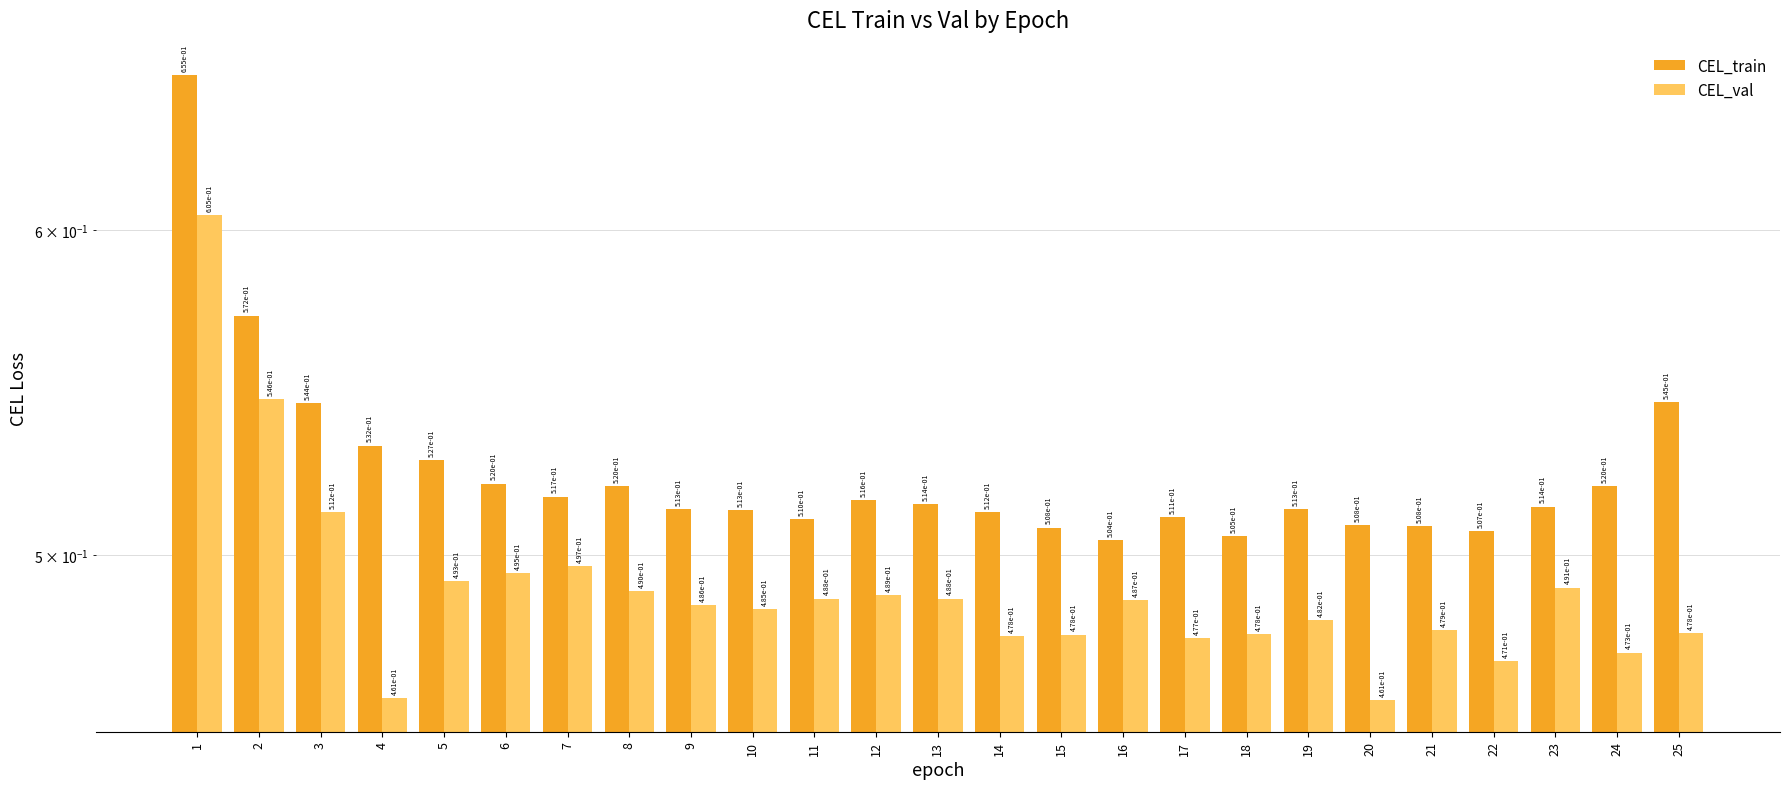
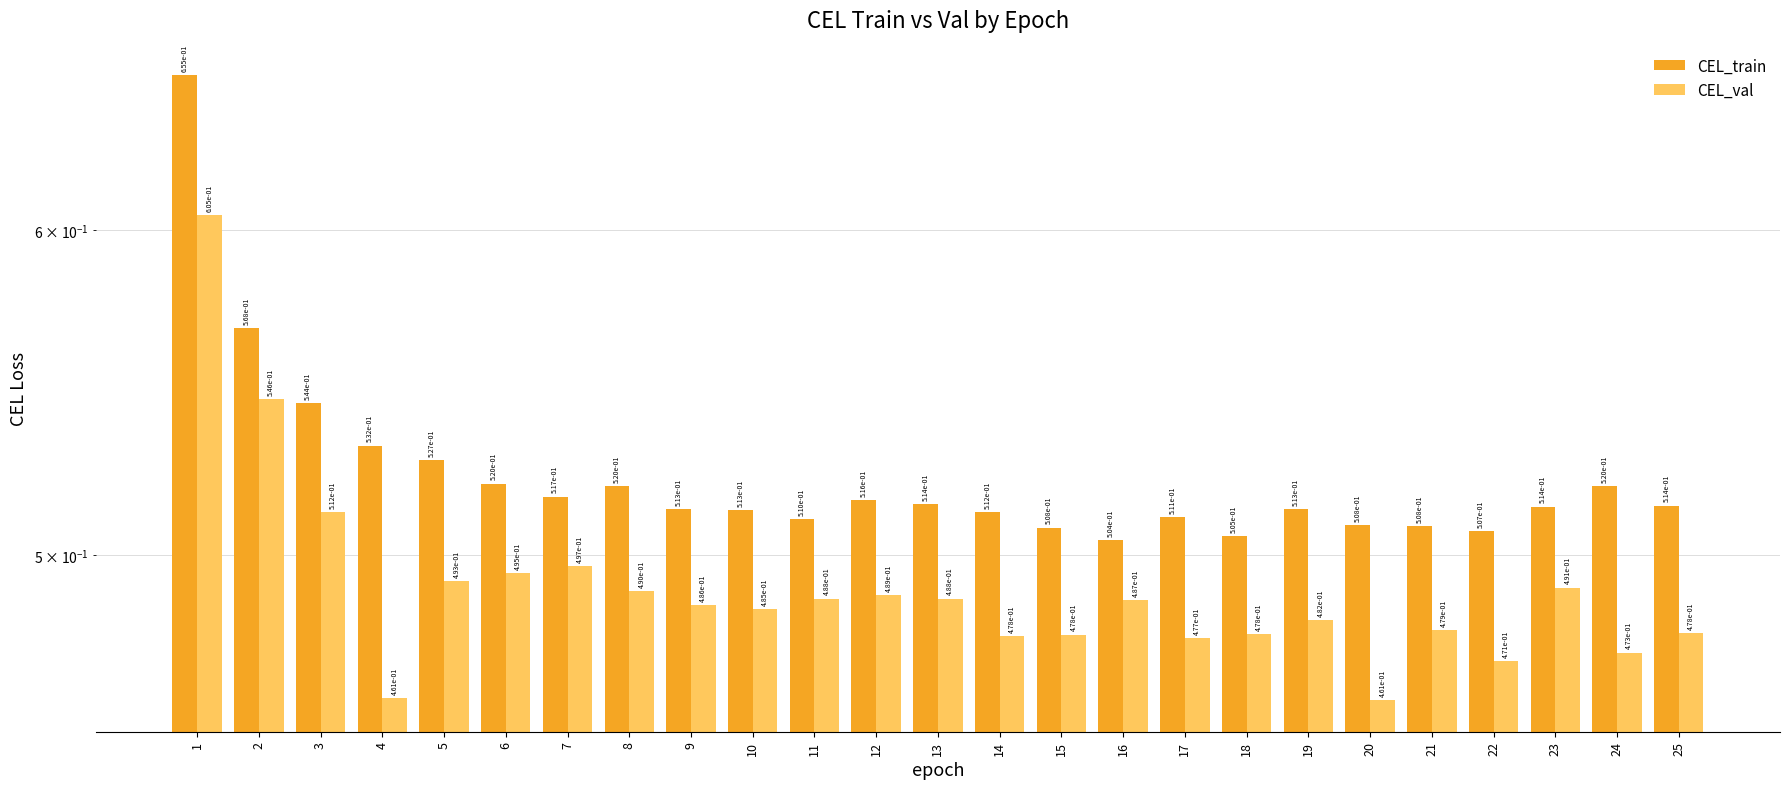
  {
    "CEL_train": {
      "1": "6.55e-01",
-     "2": "5.72e-01",
+     "2": "5.68e-01",
      "3": "5.44e-01",
      "4": "5.32e-01",
      "5": "5.27e-01",
      "6": "5.20e-01",
      "7": "5.17e-01",
      "8": "5.20e-01",
      "9": "5.13e-01",
      "10": "5.13e-01",
      "11": "5.10e-01",
      "12": "5.16e-01",
      "13": "5.14e-01",
      "14": "5.12e-01",
      "15": "5.08e-01",
      "16": "5.04e-01",
      "17": "5.11e-01",
      "18": "5.05e-01",
      "19": "5.13e-01",
      "20": "5.08e-01",
      "21": "5.08e-01",
      "22": "5.07e-01",
      "23": "5.14e-01",
      "24": "5.20e-01",
-     "25": "5.45e-01"
+     "25": "5.14e-01"
    },
    "CEL_val": {
      "1": "6.05e-01",
      "2": "5.46e-01",
      "3": "5.12e-01",
      "4": "4.61e-01",
      "5": "4.93e-01",
      "6": "4.95e-01",
      "7": "4.97e-01",
      "8": "4.90e-01",
      "9": "4.86e-01",
      "10": "4.85e-01",
      "11": "4.88e-01",
      "12": "4.89e-01",
      "13": "4.88e-01",
      "14": "4.78e-01",
      "15": "4.78e-01",
      "16": "4.87e-01",
      "17": "4.77e-01",
      "18": "4.78e-01",
      "19": "4.82e-01",
      "20": "4.61e-01",
      "21": "4.79e-01",
      "22": "4.71e-01",
      "23": "4.91e-01",
      "24": "4.73e-01",
      "25": "4.78e-01"
    }
  }
